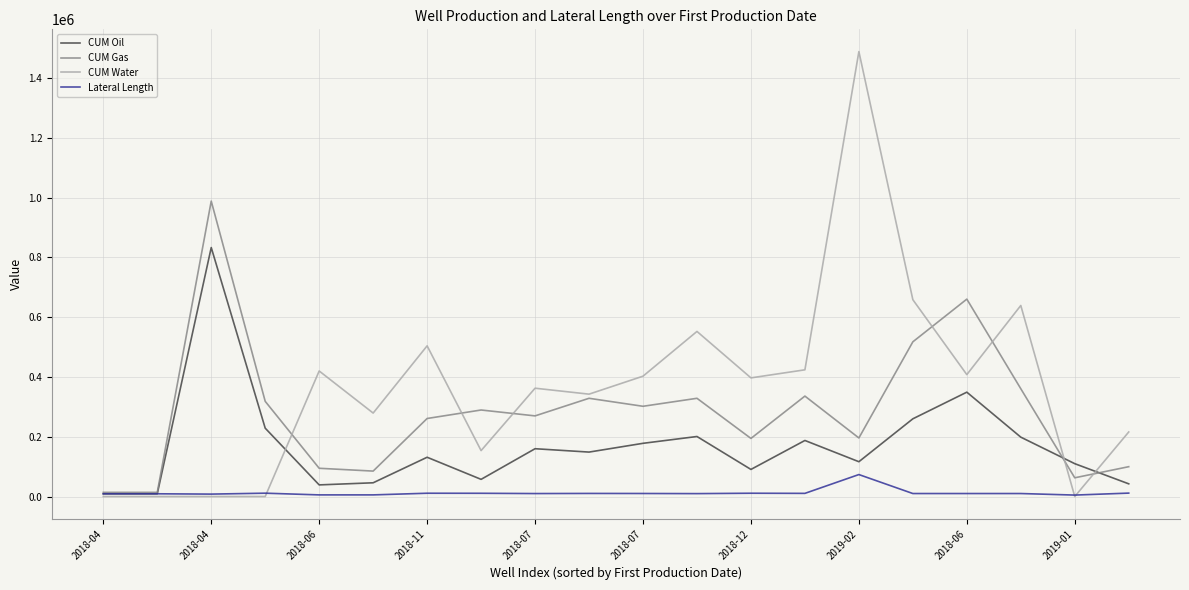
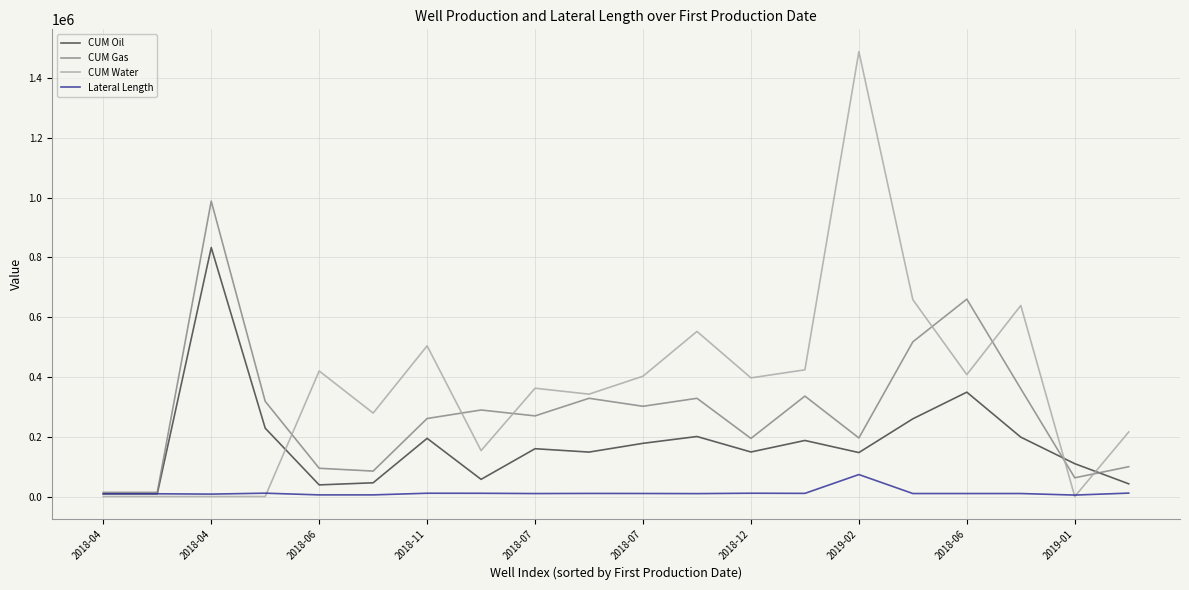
  {
    "CUM Oil": {
-     "2018-11": 130000,
-     "2018-12": 90000,
-     "2019-02": 120000,
+     "2018-11": 190000,
+     "2018-12": 150000,
+     "2019-02": 150000,
      "2019-01": 110000
    },
    "Lateral Length": {
      "2018-11": 10000,
      "2018-12": 10000,
      "2019-02": 70000
    }
  }
